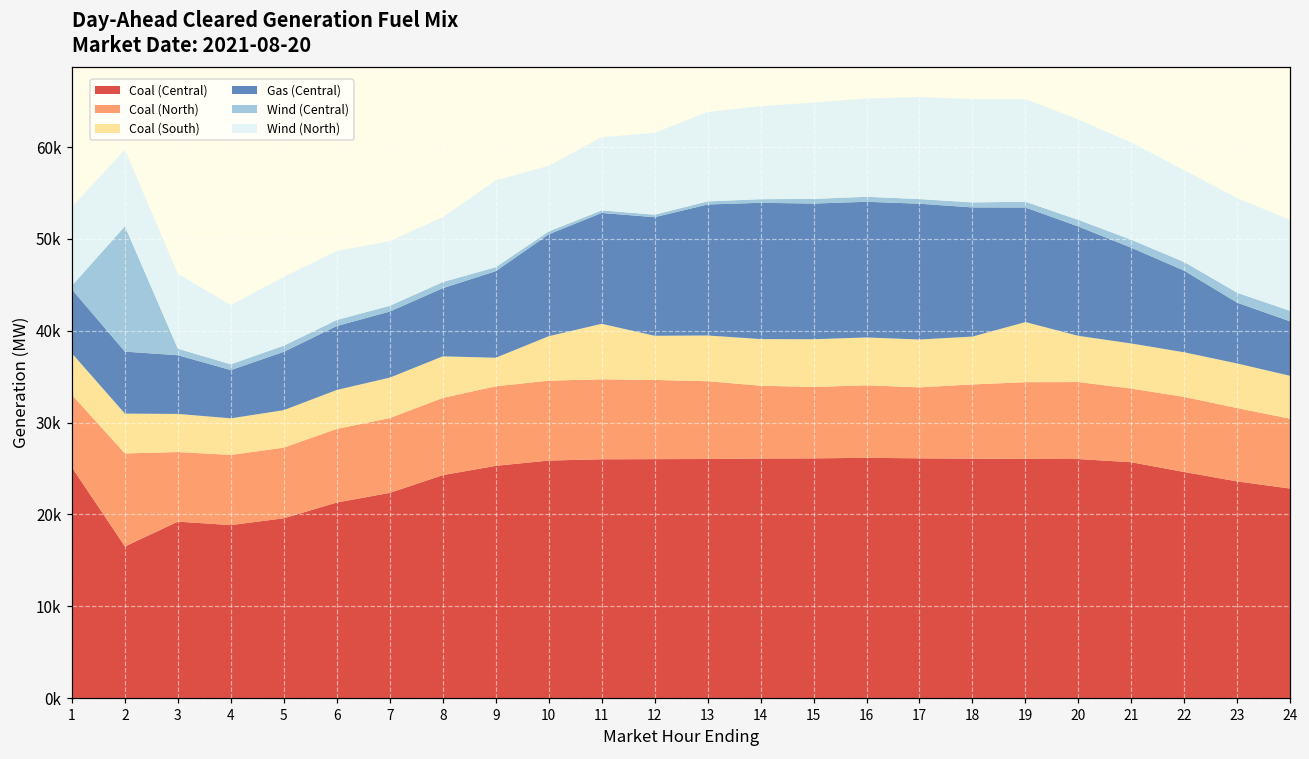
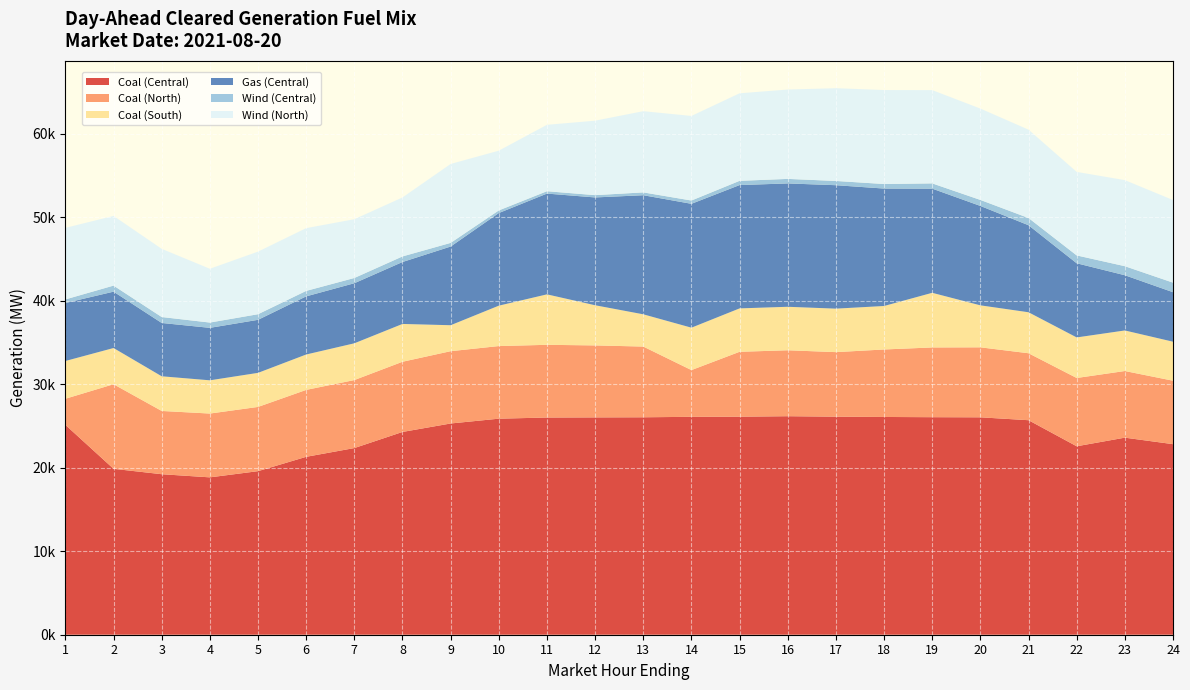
  {
    "Coal (Central)": {
      "1": 25000,
-     "2": 17000,
+     "2": 20000,
      "3": 19000,
      "4": 19000,
      "5": 20000,
      "6": 21000,
      "7": 22000,
      "8": 24000,
      "9": 25000,
      "10": 26000,
      "11": 26000,
      "12": 26000,
      "13": 26000,
      "14": 26000,
      "15": 26000,
      "16": 26000,
      "17": 26000,
      "18": 26000,
      "19": 26000,
      "20": 26000,
      "21": 26000,
-     "22": 25000,
+     "22": 23000,
      "23": 24000,
      "24": 23000
    },
    "Coal (North)": {
-     "1": 8000,
+     "1": 3000,
      "2": 10000,
      "3": 8000,
      "4": 8000,
      "5": 8000,
      "6": 8000,
      "7": 8000,
      "8": 8000,
      "9": 9000,
      "10": 9000,
      "11": 9000,
      "12": 9000,
      "13": 8000,
-     "14": 8000,
+     "14": 6000,
      "15": 8000,
      "16": 8000,
      "17": 8000,
      "18": 8000,
      "19": 8000,
      "20": 8000,
      "21": 8000,
      "22": 8000,
      "23": 8000,
      "24": 8000
    },
    "Coal (South)": {
      "1": 5000,
      "2": 4000,
      "3": 4000,
      "4": 4000,
      "5": 4000,
      "6": 4000,
      "7": 4000,
      "8": 5000,
      "9": 3000,
      "10": 5000,
      "11": 6000,
      "12": 5000,
-     "13": 5000,
+     "13": 4000,
      "14": 5000,
      "15": 5000,
      "16": 5000,
      "17": 5000,
      "18": 5000,
      "19": 7000,
      "20": 5000,
      "21": 5000,
      "22": 5000,
      "23": 5000,
      "24": 5000
    },
    "Gas (Central)": {
      "1": 7000,
      "2": 7000,
      "3": 6000,
-     "4": 5000,
+     "4": 6000,
      "5": 6000,
      "6": 7000,
      "7": 7000,
      "8": 7000,
      "9": 9000,
      "10": 11000,
      "13": 14000,
      "14": 15000,
      "15": 15000,
      "16": 15000,
      "17": 15000,
      "18": 14000,
      "19": 12000,
      "20": 12000,
      "21": 10000,
      "22": 9000,
      "23": 7000,
      "24": 6000
    },
    "Wind (Central)": {
      "1": 0,
-     "2": 14000,
+     "2": 1000,
      "3": 1000,
      "4": 1000,
      "5": 1000,
      "6": 1000,
      "7": 1000,
      "8": 1000,
      "9": 0,
      "10": 0,
      "13": 0,
      "14": 0,
      "15": 1000,
      "16": 1000,
      "17": 1000,
      "18": 1000,
      "19": 1000,
      "20": 1000,
      "21": 1000,
      "22": 1000,
      "23": 1000,
      "24": 1000
    },
    "Wind (North)": {
      "1": 9000,
      "2": 8000,
      "3": 8000,
      "4": 6000,
      "5": 7000,
      "6": 8000,
      "7": 7000,
      "8": 7000,
      "9": 9000,
      "10": 7000,
      "11": 8000,
      "12": 9000,
      "13": 10000,
      "14": 10000,
      "15": 10000,
      "16": 11000,
      "17": 11000,
      "18": 11000,
      "19": 11000,
      "20": 11000,
      "21": 11000,
      "22": 10000,
      "23": 10000,
      "24": 10000
    }
  }
